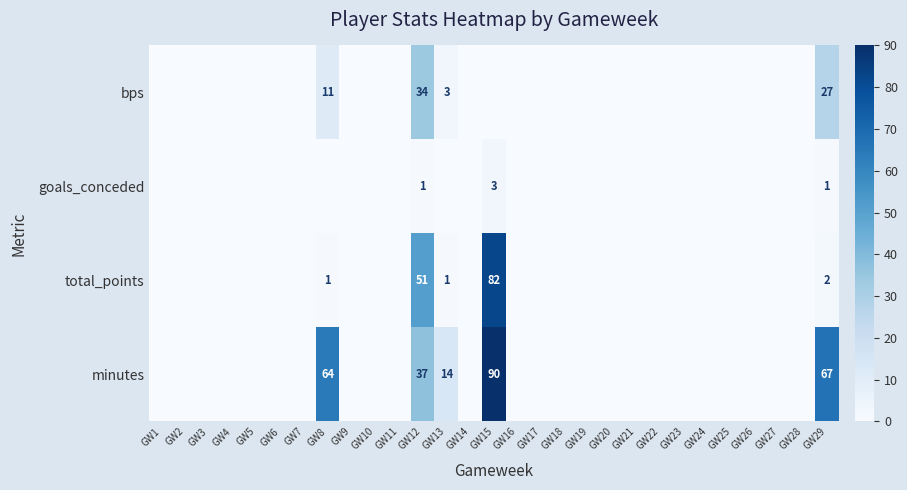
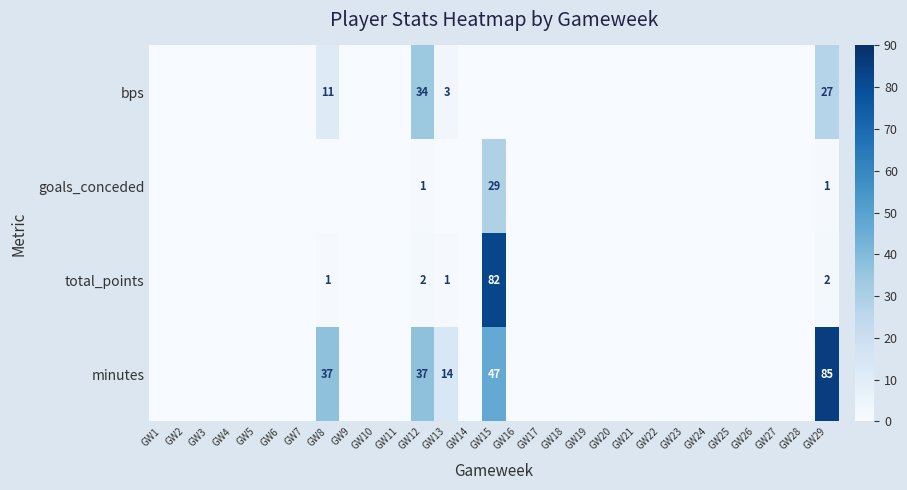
  {
    "bps": {
      "GW8": 11,
      "GW12": 34,
      "GW13": 3,
      "GW29": 27
    },
    "goals_conceded": {
      "GW12": 1,
-     "GW15": 3,
+     "GW15": 29,
      "GW29": 1
    },
    "total_points": {
      "GW8": 1,
-     "GW12": 51,
+     "GW12": 2,
      "GW13": 1,
      "GW15": 82,
      "GW29": 2
    },
    "minutes": {
-     "GW8": 64,
+     "GW8": 37,
      "GW12": 37,
      "GW13": 14,
-     "GW15": 90,
-     "GW29": 67
+     "GW15": 47,
+     "GW29": 85
    }
  }
